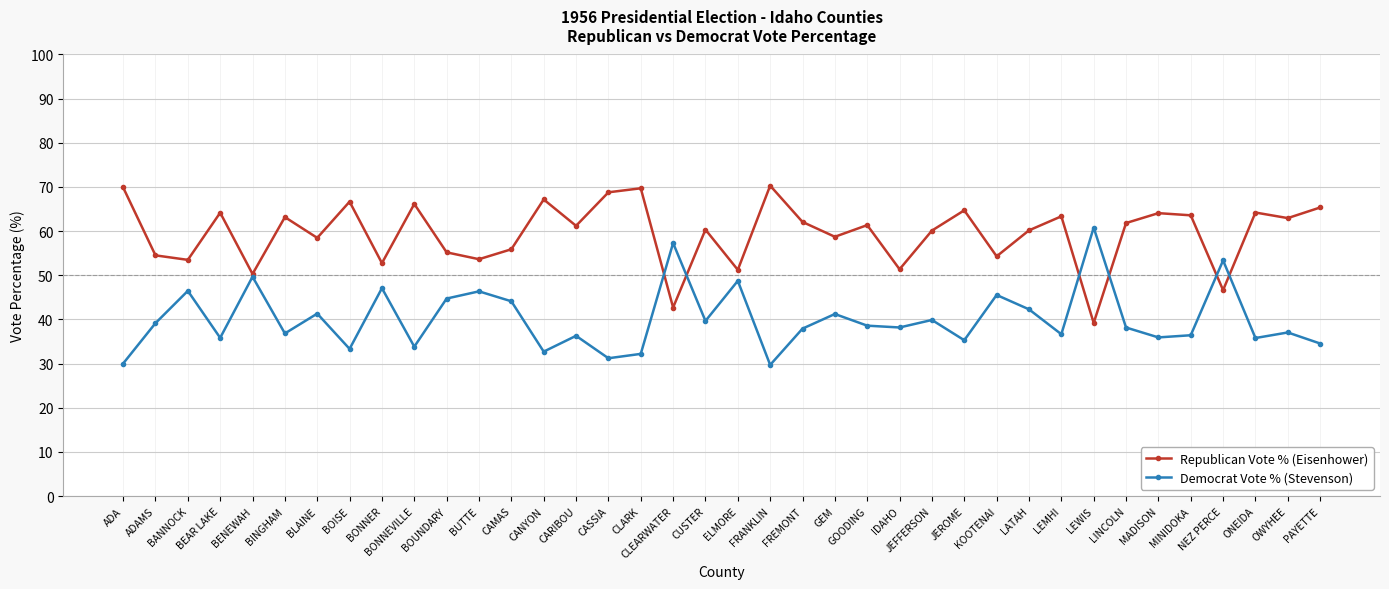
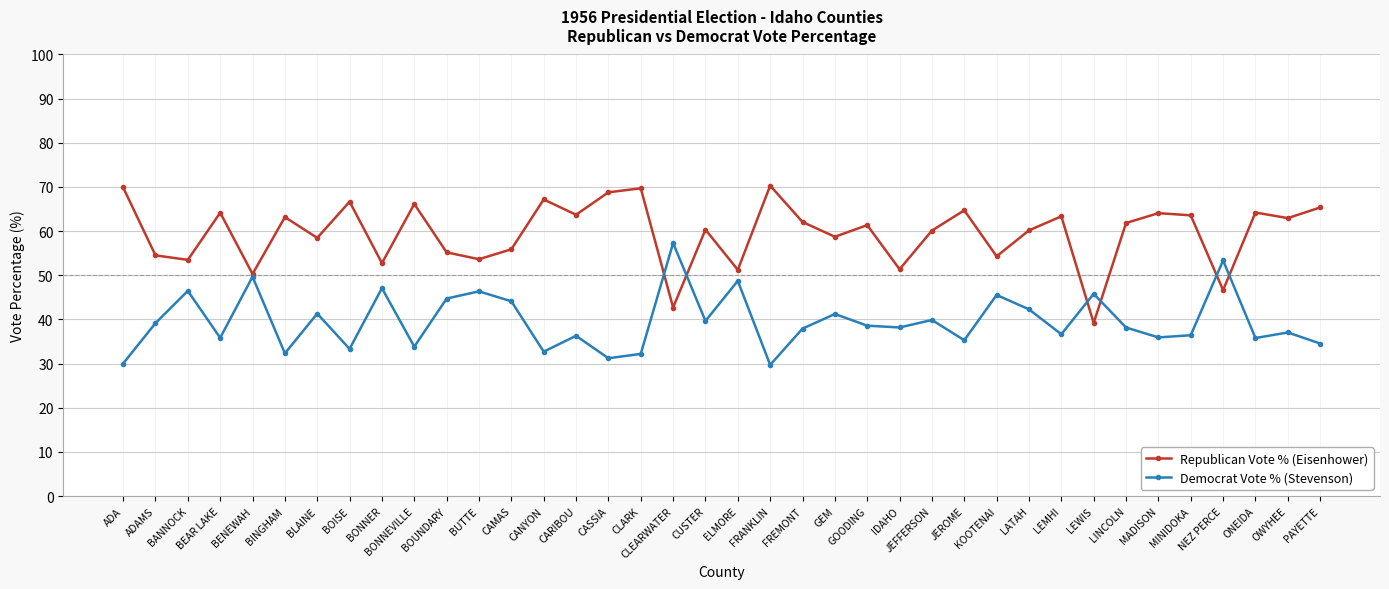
  {
    "Republican Vote % (Eisenhower)": {
      "ADA": 70,
      "ADAMS": 55,
      "BANNOCK": 53,
      "BEAR LAKE": 64,
      "BENEWAH": 50,
      "BINGHAM": 63,
      "BLAINE": 58,
      "BOISE": 67,
      "BONNER": 53,
      "BONNEVILLE": 66,
      "BOUNDARY": 55,
      "BUTTE": 54,
      "CAMAS": 56,
      "CANYON": 67,
-     "CARIBOU": 61,
+     "CARIBOU": 64,
      "CASSIA": 69,
      "CLARK": 70,
      "CLEARWATER": 43,
      "CUSTER": 60,
      "ELMORE": 51,
      "FRANKLIN": 70,
      "FREMONT": 62,
      "GEM": 59,
      "GOODING": 61,
      "IDAHO": 51,
      "JEFFERSON": 60,
      "JEROME": 65,
      "KOOTENAI": 54,
      "LATAH": 60,
      "LEMHI": 63,
      "LEWIS": 39,
      "LINCOLN": 62,
      "MADISON": 64,
      "MINIDOKA": 64,
      "NEZ PERCE": 47,
      "ONEIDA": 64,
      "OWYHEE": 63,
      "PAYETTE": 65
    },
    "Democrat Vote % (Stevenson)": {
      "ADA": 30,
      "ADAMS": 39,
      "BANNOCK": 46,
      "BEAR LAKE": 36,
      "BENEWAH": 50,
-     "BINGHAM": 37,
+     "BINGHAM": 32,
      "BLAINE": 41,
      "BOISE": 33,
      "BONNER": 47,
      "BONNEVILLE": 34,
      "BOUNDARY": 45,
      "BUTTE": 46,
      "CAMAS": 44,
      "CANYON": 33,
      "CARIBOU": 36,
      "CASSIA": 31,
      "CLARK": 32,
      "CLEARWATER": 57,
      "CUSTER": 40,
      "ELMORE": 49,
      "FRANKLIN": 30,
      "FREMONT": 38,
      "GEM": 41,
      "GOODING": 39,
      "IDAHO": 38,
      "JEFFERSON": 40,
      "JEROME": 35,
      "KOOTENAI": 46,
      "LATAH": 42,
      "LEMHI": 37,
-     "LEWIS": 61,
+     "LEWIS": 46,
      "LINCOLN": 38,
      "MADISON": 36,
      "MINIDOKA": 36,
      "NEZ PERCE": 53,
      "ONEIDA": 36,
      "OWYHEE": 37,
      "PAYETTE": 35
    }
  }
